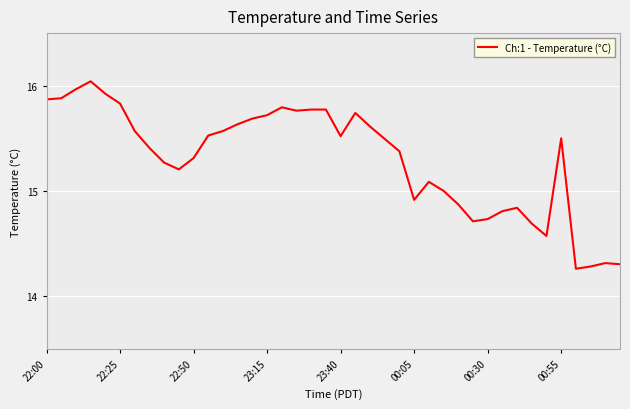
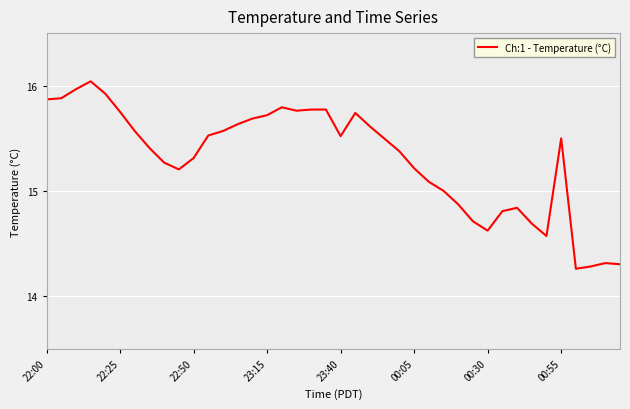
  {
    "22:00": 15.87,
-   "22:25": 15.83,
+   "22:25": 15.75,
    "22:50": 15.31,
    "23:15": 15.72,
    "23:40": 15.52,
-   "00:05": 14.92,
-   "00:30": 14.73,
+   "00:05": 15.22,
+   "00:30": 14.62,
    "00:55": 15.50
  }
